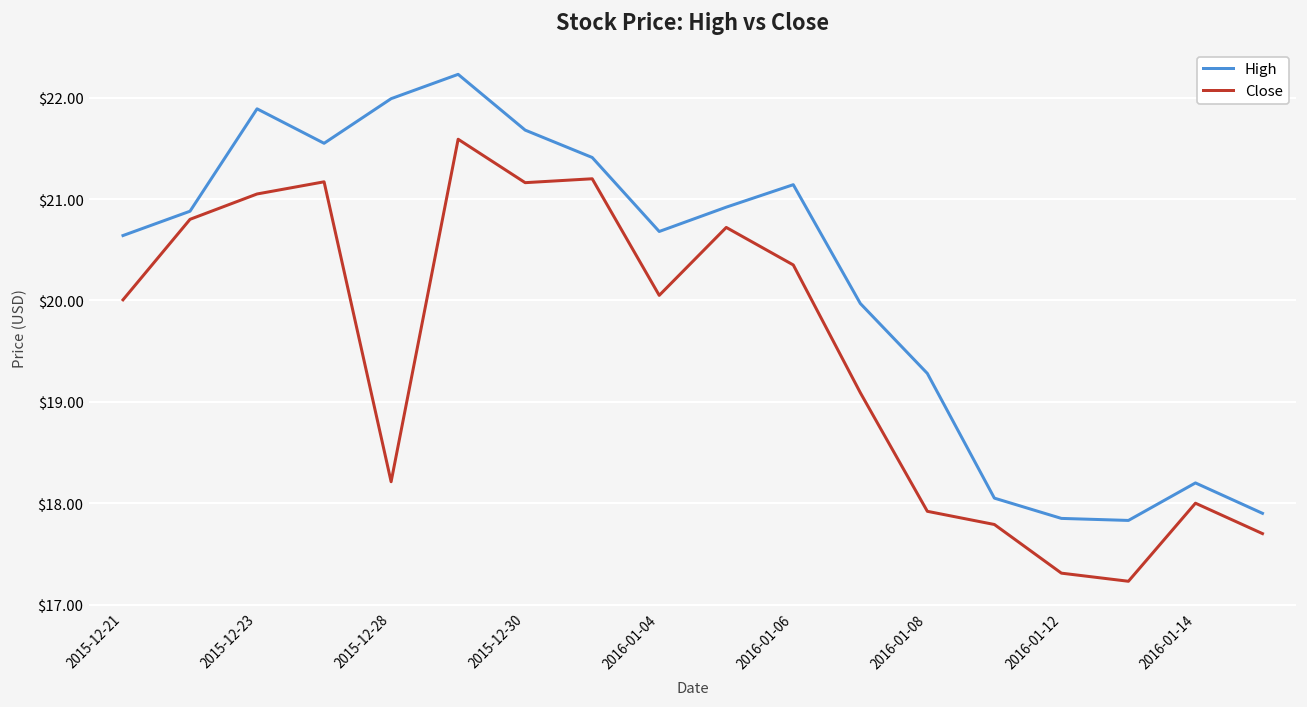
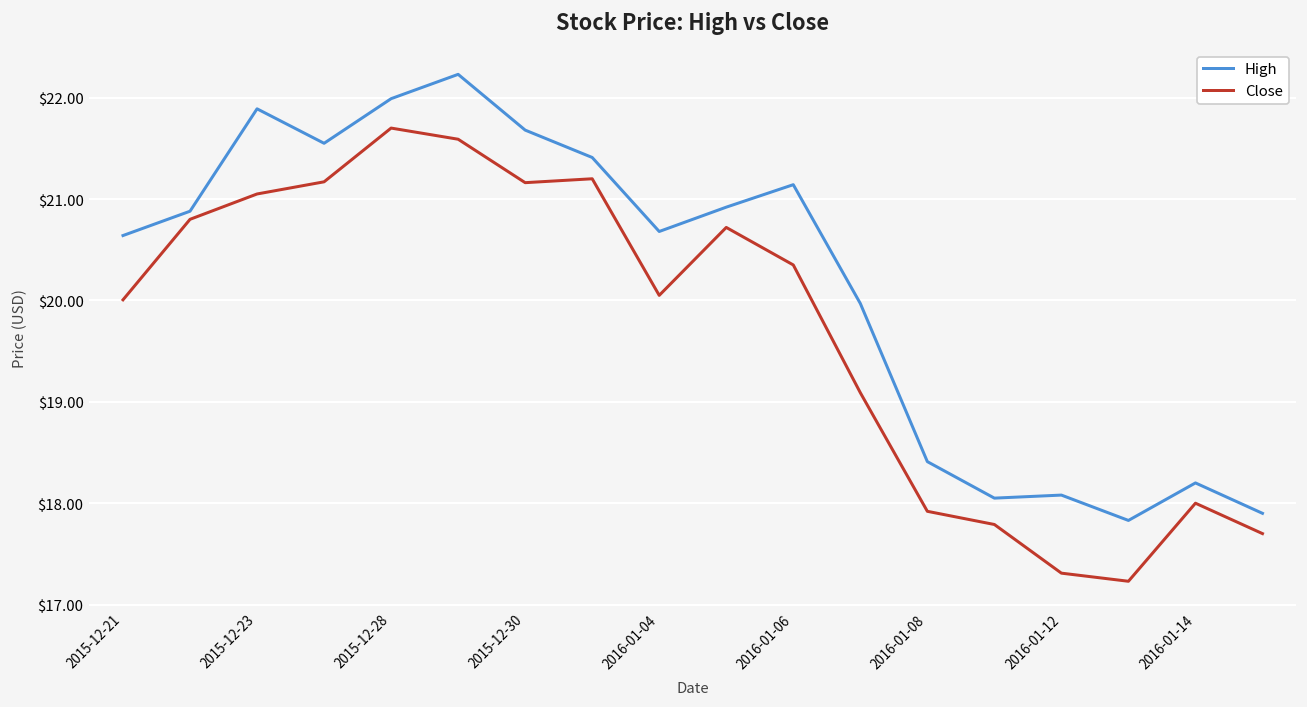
  {
    "High": {
      "2015-12-21": "$20.6",
      "2015-12-23": "$21.9",
      "2015-12-28": "$22.0",
      "2015-12-30": "$21.7",
      "2016-01-04": "$20.7",
      "2016-01-06": "$21.1",
-     "2016-01-08": "$19.3",
-     "2016-01-12": "$17.9",
+     "2016-01-08": "$18.4",
+     "2016-01-12": "$18.1",
      "2016-01-14": "$18.2"
    },
    "Close": {
      "2015-12-21": "$20.0",
      "2015-12-23": "$21.0",
-     "2015-12-28": "$18.2",
+     "2015-12-28": "$21.7",
      "2015-12-30": "$21.2",
      "2016-01-04": "$20.0",
      "2016-01-06": "$20.4",
      "2016-01-08": "$17.9",
      "2016-01-12": "$17.3",
      "2016-01-14": "$18.0"
    }
  }
